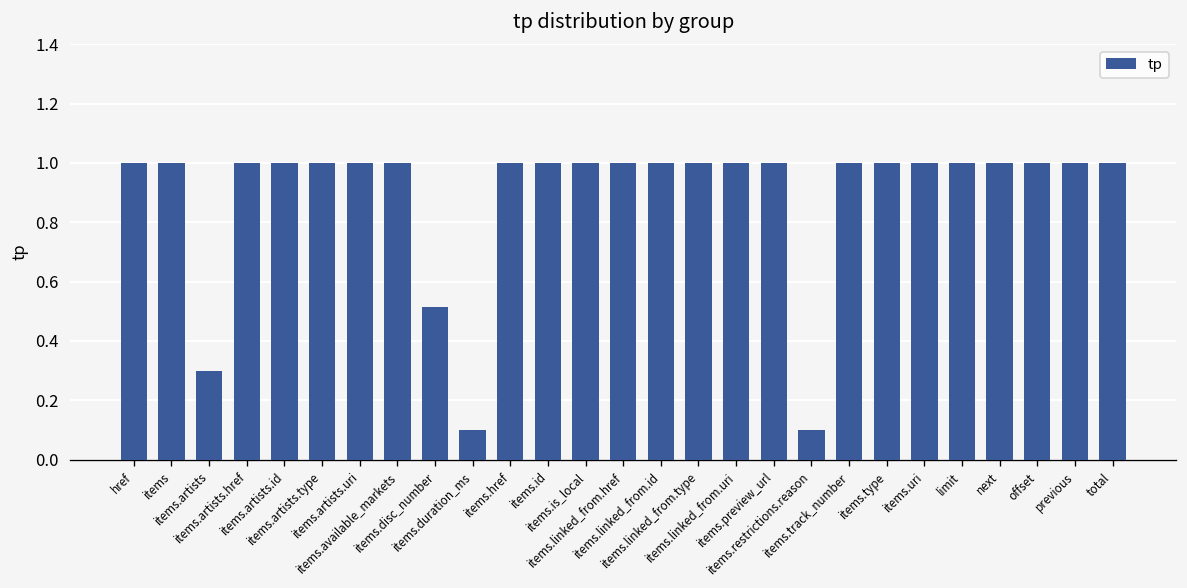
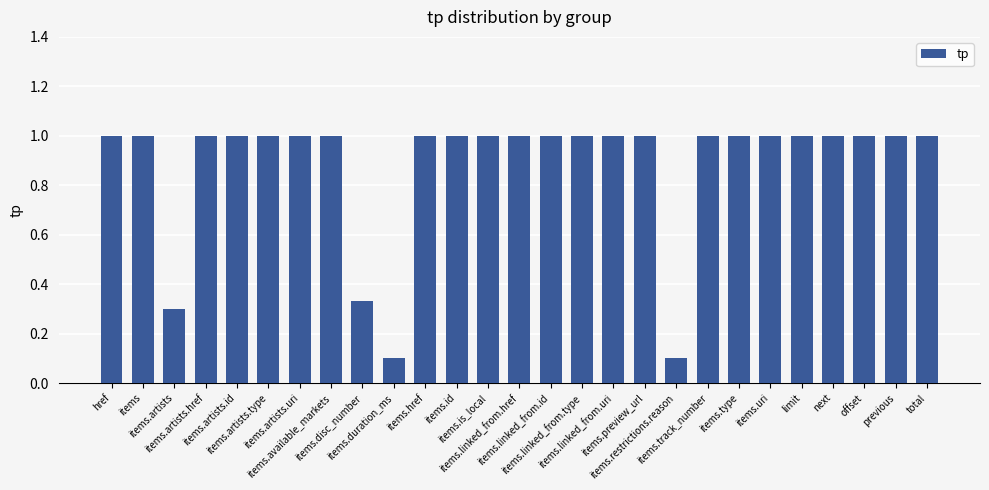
  {
    "href": 1.00,
    "items": 1.00,
    "items.artists": 0.30,
    "items.artists.href": 1.00,
    "items.artists.id": 1.00,
    "items.artists.type": 1.00,
    "items.artists.uri": 1.00,
    "items.available_markets": 1.00,
-   "items.disc_number": 0.51,
+   "items.disc_number": 0.33,
    "items.duration_ms": 0.10,
    "items.href": 1.00,
    "items.id": 1.00,
    "items.is_local": 1.00,
    "items.linked_from.href": 1.00,
    "items.linked_from.id": 1.00,
    "items.linked_from.type": 1.00,
    "items.linked_from.uri": 1.00,
    "items.preview_url": 1.00,
    "items.restrictions.reason": 0.10,
    "items.track_number": 1.00,
    "items.type": 1.00,
    "items.uri": 1.00,
    "limit": 1.00,
    "next": 1.00,
    "offset": 1.00,
    "previous": 1.00,
    "total": 1.00
  }
